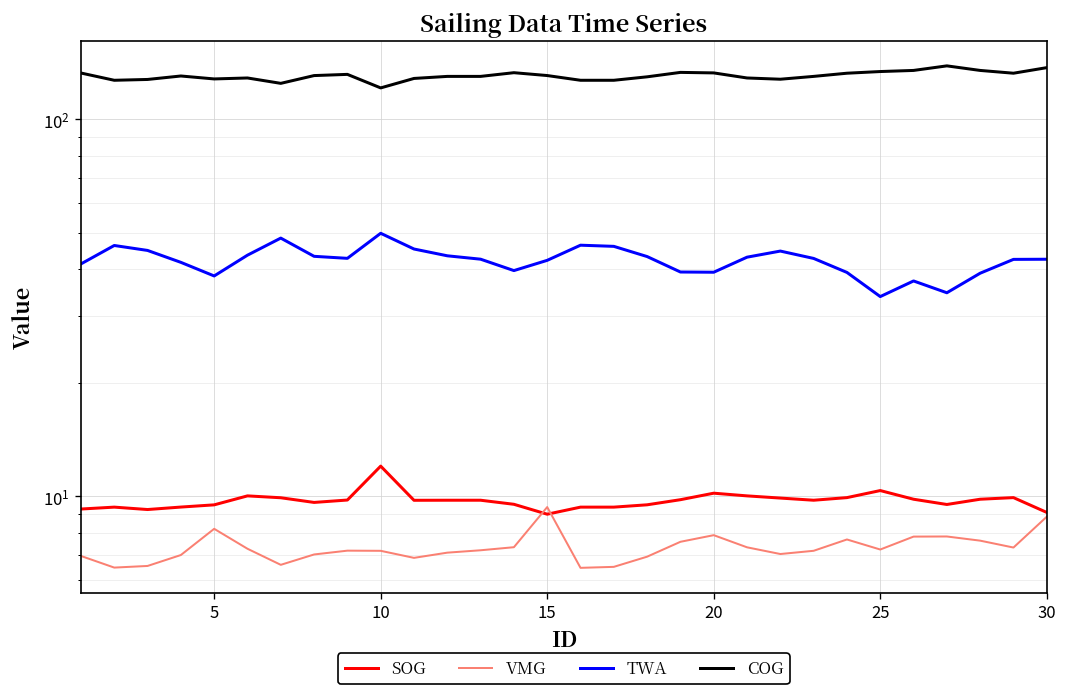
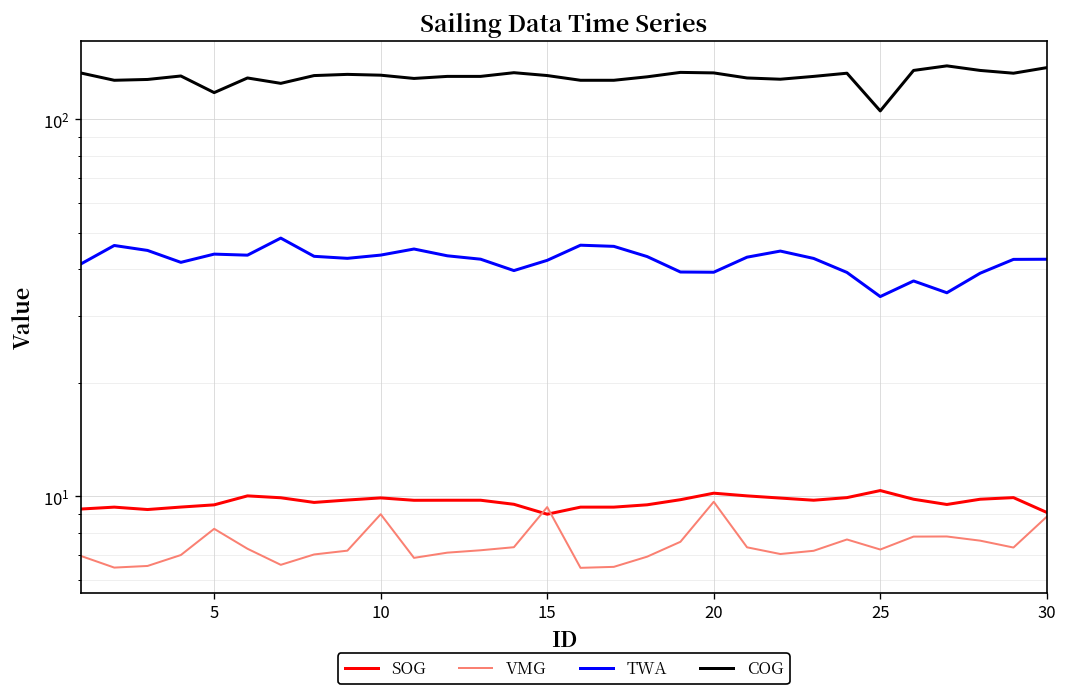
  {
    "SOG": {
      "5": 9.5,
-     "10": 12.0,
+     "10": 9.9,
      "15": 9.0,
      "20": 10.2,
      "25": 10.4,
      "30": 9.1
    },
    "VMG": {
      "5": 8.2,
-     "10": 7.2,
+     "10": 9.0,
      "15": 9.4,
-     "20": 7.9,
+     "20": 9.7,
      "25": 7.2,
      "30": 8.8
    },
    "TWA": {
-     "5": 38,
-     "10": 50,
+     "5": 44,
+     "10": 44,
      "15": 42,
      "20": 39,
      "25": 34,
      "30": 43
    },
    "COG": {
-     "5": 128,
-     "10": 121,
+     "5": 118,
+     "10": 131,
      "15": 131,
      "20": 133,
-     "25": 134,
+     "25": 105,
      "30": 140
    }
  }
